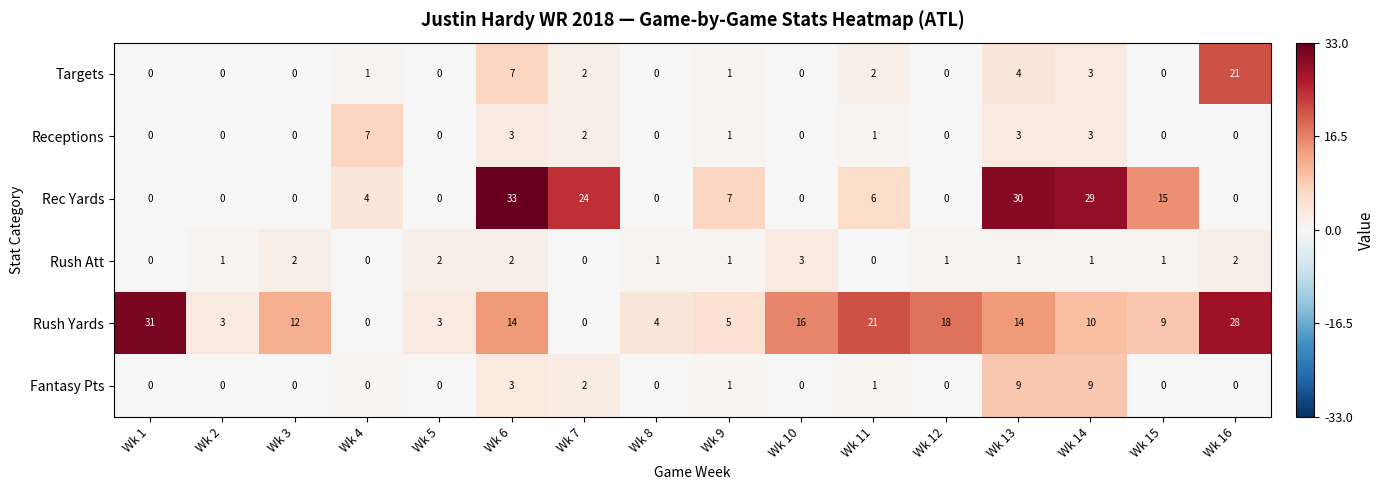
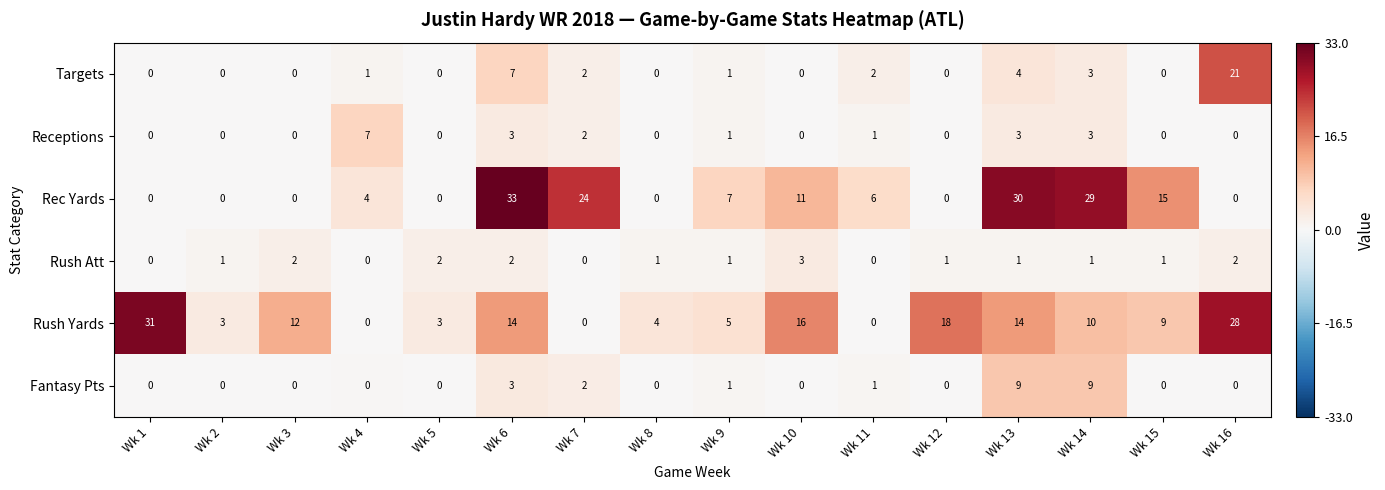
  {
    "Targets": {
      "Wk 1": 0,
      "Wk 2": 0,
      "Wk 3": 0,
      "Wk 4": 1,
      "Wk 5": 0,
      "Wk 6": 7,
      "Wk 7": 2,
      "Wk 8": 0,
      "Wk 9": 1,
      "Wk 10": 0,
      "Wk 11": 2,
      "Wk 12": 0,
      "Wk 13": 4,
      "Wk 14": 3,
      "Wk 15": 0,
      "Wk 16": 21
    },
    "Receptions": {
      "Wk 1": 0,
      "Wk 2": 0,
      "Wk 3": 0,
      "Wk 4": 7,
      "Wk 5": 0,
      "Wk 6": 3,
      "Wk 7": 2,
      "Wk 8": 0,
      "Wk 9": 1,
      "Wk 10": 0,
      "Wk 11": 1,
      "Wk 12": 0,
      "Wk 13": 3,
      "Wk 14": 3,
      "Wk 15": 0,
      "Wk 16": 0
    },
    "Rec Yards": {
      "Wk 1": 0,
      "Wk 2": 0,
      "Wk 3": 0,
      "Wk 4": 4,
      "Wk 5": 0,
      "Wk 6": 33,
      "Wk 7": 24,
      "Wk 8": 0,
      "Wk 9": 7,
-     "Wk 10": 0,
+     "Wk 10": 11,
      "Wk 11": 6,
      "Wk 12": 0,
      "Wk 13": 30,
      "Wk 14": 29,
      "Wk 15": 15,
      "Wk 16": 0
    },
    "Rush Att": {
      "Wk 1": 0,
      "Wk 2": 1,
      "Wk 3": 2,
      "Wk 4": 0,
      "Wk 5": 2,
      "Wk 6": 2,
      "Wk 7": 0,
      "Wk 8": 1,
      "Wk 9": 1,
      "Wk 10": 3,
      "Wk 11": 0,
      "Wk 12": 1,
      "Wk 13": 1,
      "Wk 14": 1,
      "Wk 15": 1,
      "Wk 16": 2
    },
    "Rush Yards": {
      "Wk 1": 31,
      "Wk 2": 3,
      "Wk 3": 12,
      "Wk 4": 0,
      "Wk 5": 3,
      "Wk 6": 14,
      "Wk 7": 0,
      "Wk 8": 4,
      "Wk 9": 5,
      "Wk 10": 16,
-     "Wk 11": 21,
+     "Wk 11": 0,
      "Wk 12": 18,
      "Wk 13": 14,
      "Wk 14": 10,
      "Wk 15": 9,
      "Wk 16": 28
    },
    "Fantasy Pts": {
      "Wk 1": 0,
      "Wk 2": 0,
      "Wk 3": 0,
      "Wk 4": 0,
      "Wk 5": 0,
      "Wk 6": 3,
      "Wk 7": 2,
      "Wk 8": 0,
      "Wk 9": 1,
      "Wk 10": 0,
      "Wk 11": 1,
      "Wk 12": 0,
      "Wk 13": 9,
      "Wk 14": 9,
      "Wk 15": 0,
      "Wk 16": 0
    }
  }
